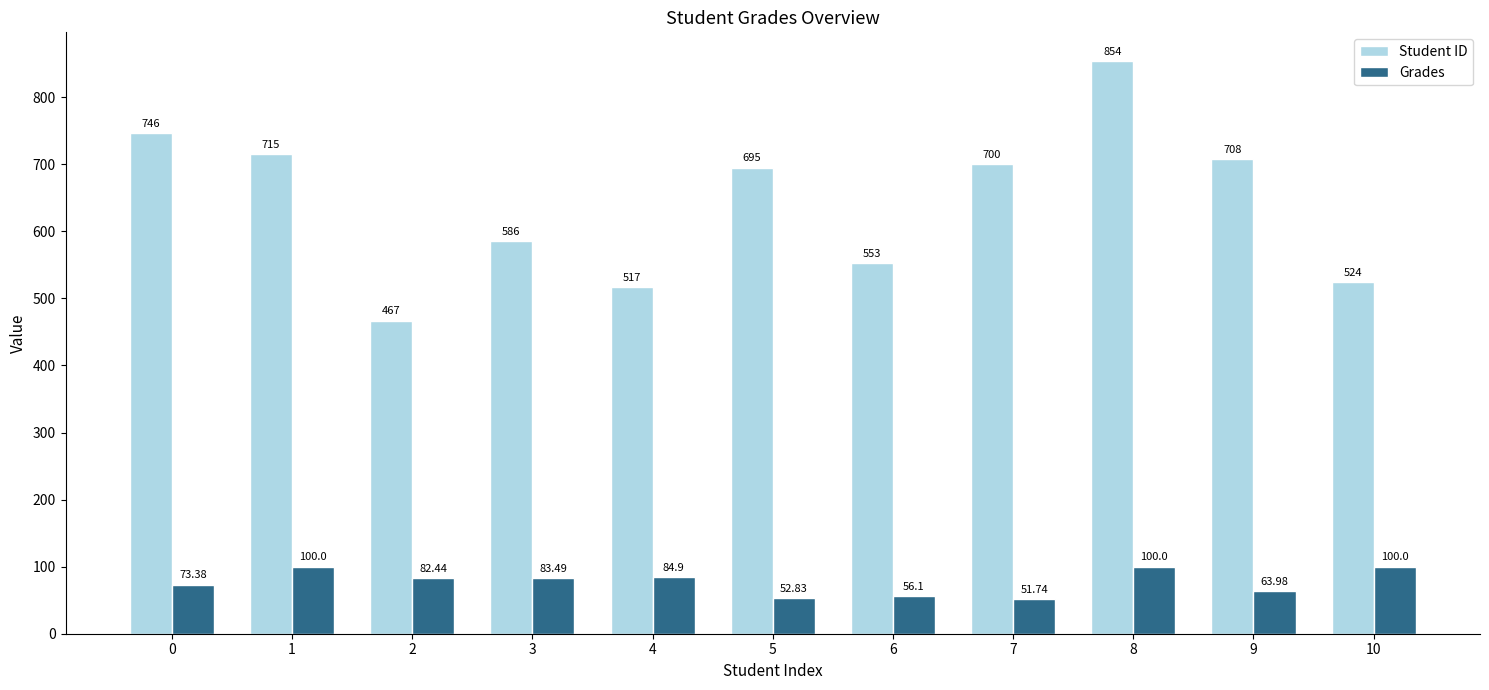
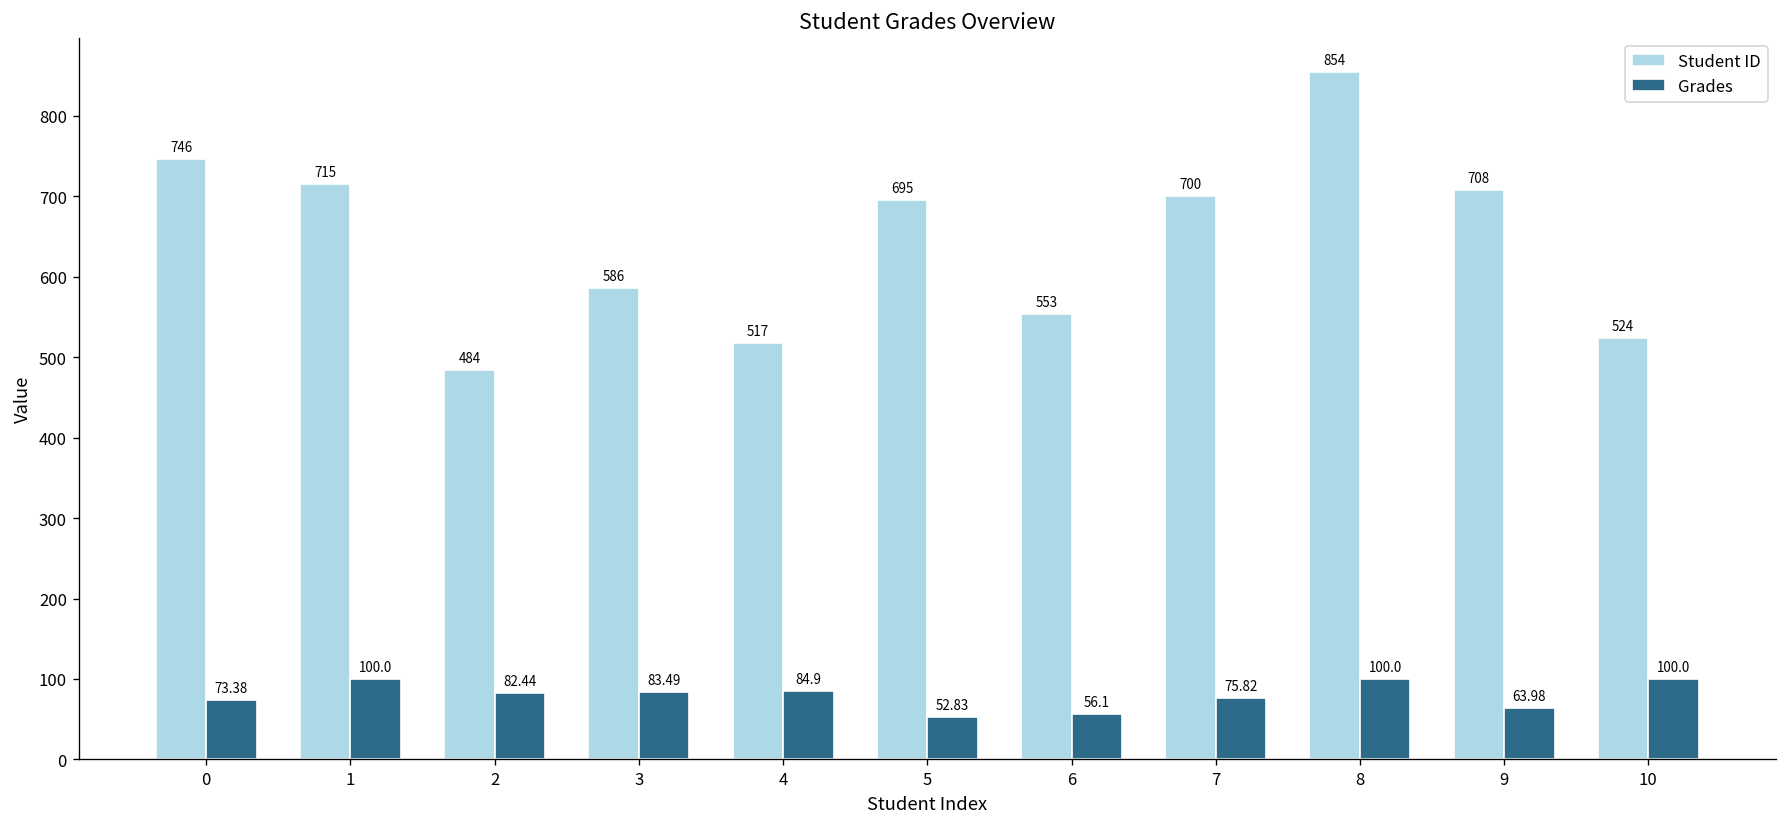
  {
    "Student ID": {
      "0": 746,
      "1": 715,
-     "2": 467,
+     "2": 484,
      "3": 586,
      "4": 517,
      "5": 695,
      "6": 553,
      "7": 700,
      "8": 854,
      "9": 708,
      "10": 524
    },
    "Grades": {
      "0": 73.38,
      "1": 100.0,
      "2": 82.44,
      "3": 83.49,
      "4": 84.9,
      "5": 52.83,
      "6": 56.1,
-     "7": 51.74,
+     "7": 75.82,
      "8": 100.0,
      "9": 63.98,
      "10": 100.0
    }
  }
